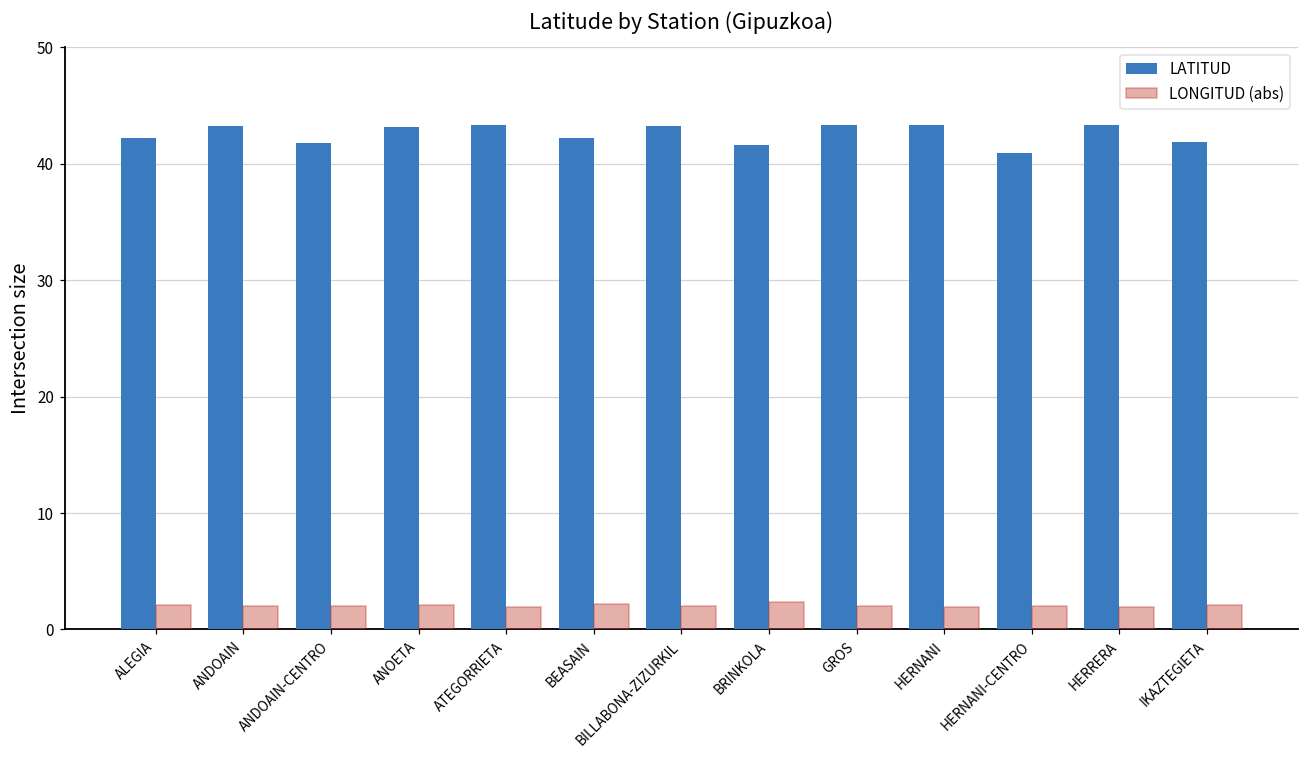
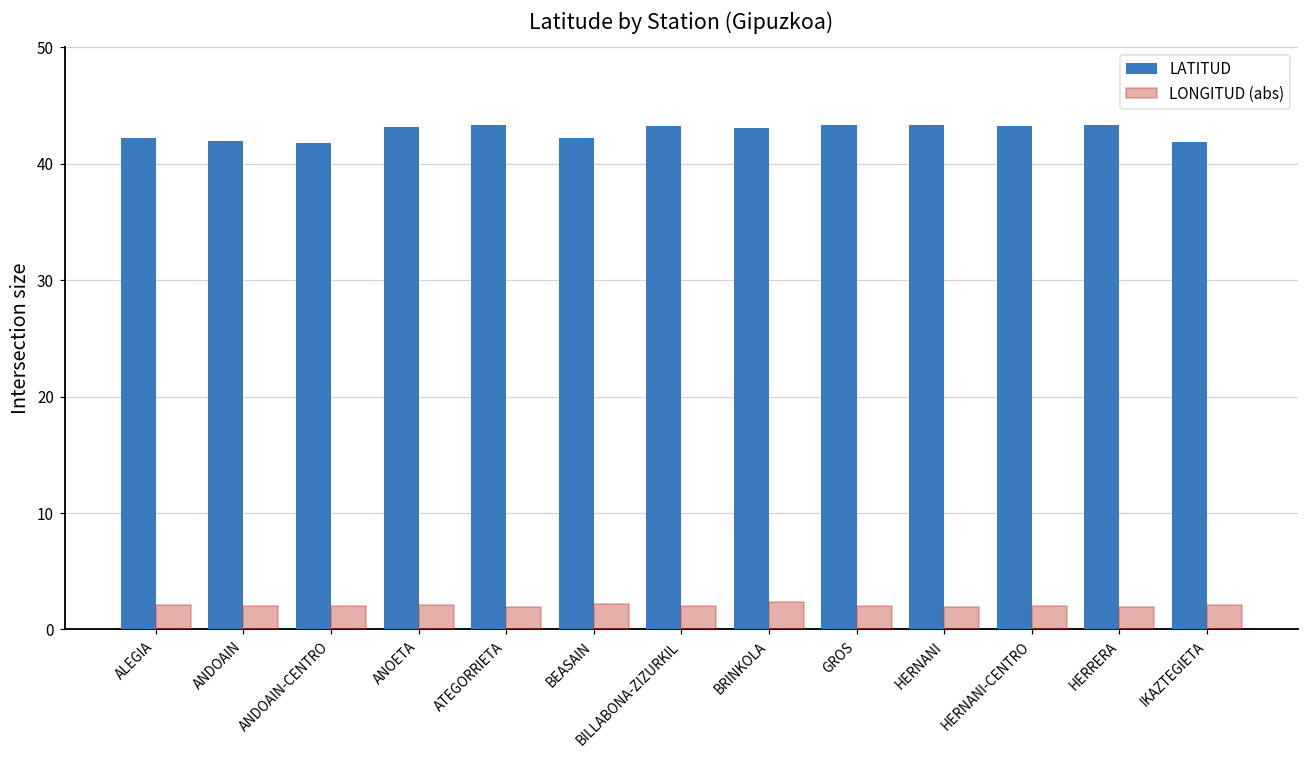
  {
    "LATITUD": {
      "ALEGIA": 42.2,
-     "ANDOAIN": 43.2,
+     "ANDOAIN": 42.0,
      "ANDOAIN-CENTRO": 41.7,
      "ANOETA": 43.2,
      "ATEGORRIETA": 43.3,
      "BEASAIN": 42.2,
      "BILLABONA-ZIZURKIL": 43.2,
-     "BRINKOLA": 41.6,
+     "BRINKOLA": 43.0,
      "GROS": 43.3,
      "HERNANI": 43.3,
-     "HERNANI-CENTRO": 40.9,
+     "HERNANI-CENTRO": 43.3,
      "HERRERA": 43.3,
      "IKAZTEGIETA": 41.9
    },
    "LONGITUD (abs)": {
      "ALEGIA": 2.1,
      "ANDOAIN": 2.0,
      "ANDOAIN-CENTRO": 2.0,
      "ANOETA": 2.1,
      "ATEGORRIETA": 2.0,
      "BEASAIN": 2.2,
      "BILLABONA-ZIZURKIL": 2.1,
      "BRINKOLA": 2.3,
      "GROS": 2.0,
      "HERNANI": 2.0,
      "HERNANI-CENTRO": 2.0,
      "HERRERA": 1.9,
      "IKAZTEGIETA": 2.1
    }
  }
